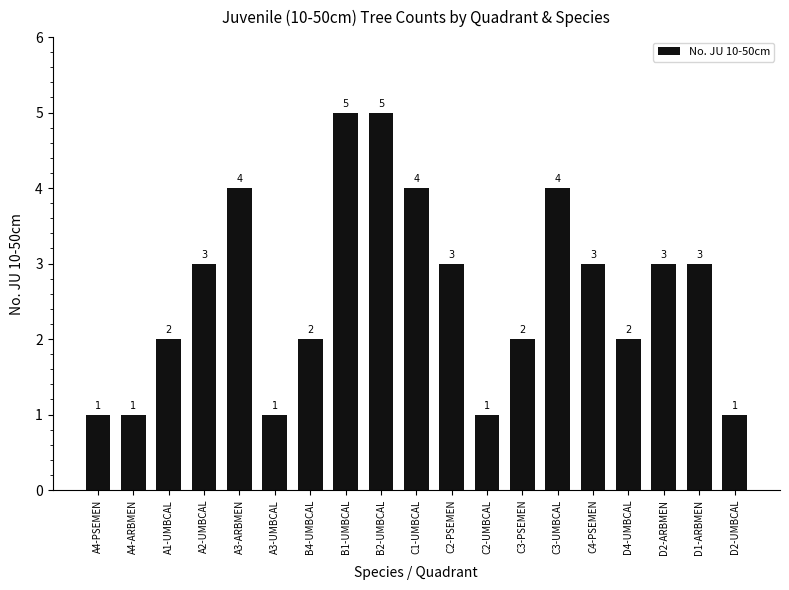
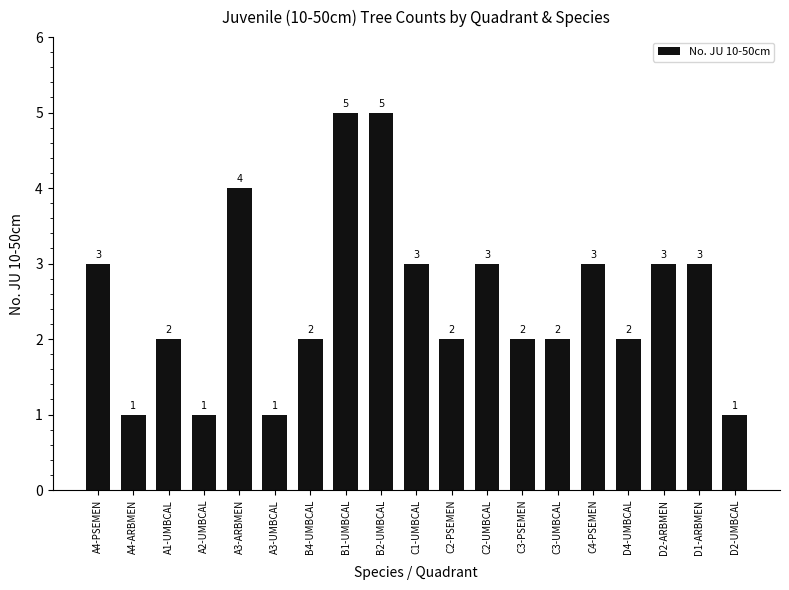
  {
-   "A4-PSEMEN": 1,
+   "A4-PSEMEN": 3,
    "A4-ARBMEN": 1,
    "A1-UMBCAL": 2,
-   "A2-UMBCAL": 3,
+   "A2-UMBCAL": 1,
    "A3-ARBMEN": 4,
    "A3-UMBCAL": 1,
    "B4-UMBCAL": 2,
    "B1-UMBCAL": 5,
    "B2-UMBCAL": 5,
-   "C1-UMBCAL": 4,
-   "C2-PSEMEN": 3,
-   "C2-UMBCAL": 1,
+   "C1-UMBCAL": 3,
+   "C2-PSEMEN": 2,
+   "C2-UMBCAL": 3,
    "C3-PSEMEN": 2,
-   "C3-UMBCAL": 4,
+   "C3-UMBCAL": 2,
    "C4-PSEMEN": 3,
    "D4-UMBCAL": 2,
    "D2-ARBMEN": 3,
    "D1-ARBMEN": 3,
    "D2-UMBCAL": 1
  }
